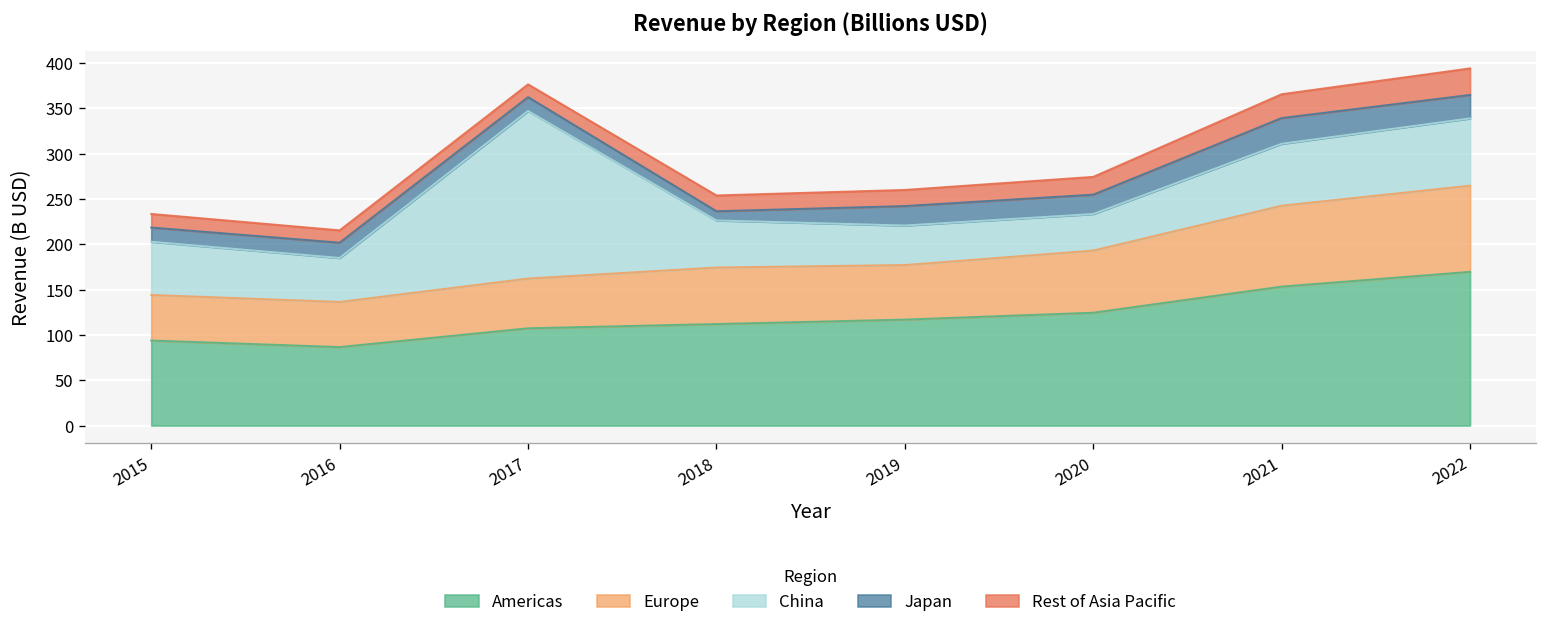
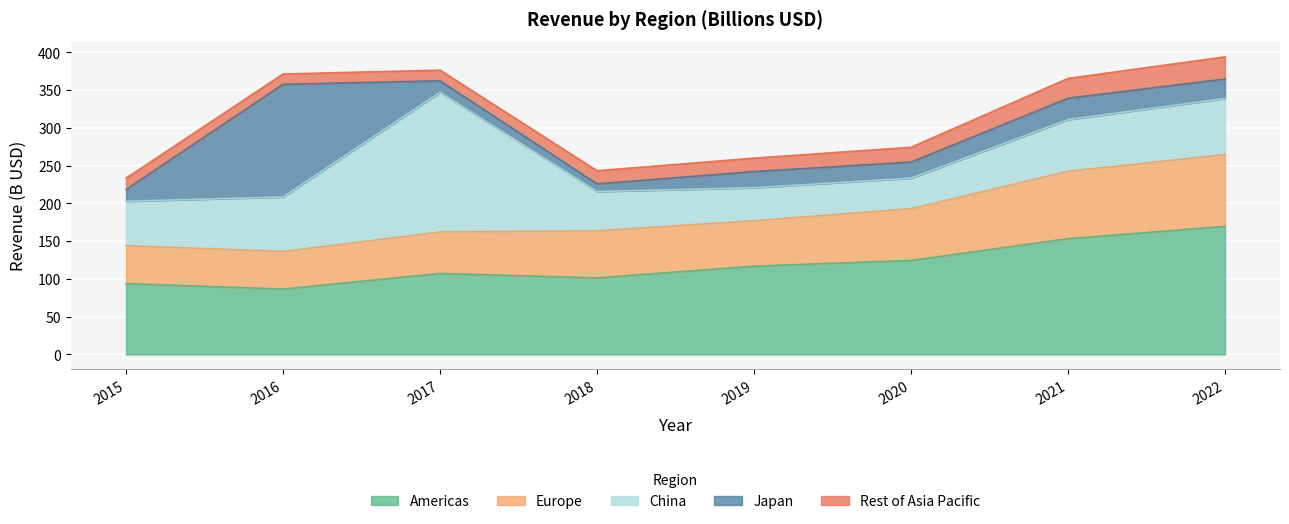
  {
    "Americas": {
      "2015": 90,
      "2016": 90,
      "2017": 110,
-     "2018": 110,
+     "2018": 100,
      "2019": 120,
      "2020": 120,
      "2021": 150,
      "2022": 170
    },
    "China": {
      "2015": 60,
-     "2016": 50,
+     "2016": 70,
      "2017": 180,
      "2018": 50,
      "2019": 40,
      "2020": 40,
      "2021": 70,
      "2022": 70
    },
    "Japan": {
      "2015": 20,
-     "2016": 20,
+     "2016": 150,
      "2017": 20,
      "2018": 10,
      "2019": 20,
      "2020": 20,
      "2021": 30,
      "2022": 30
    }
  }
